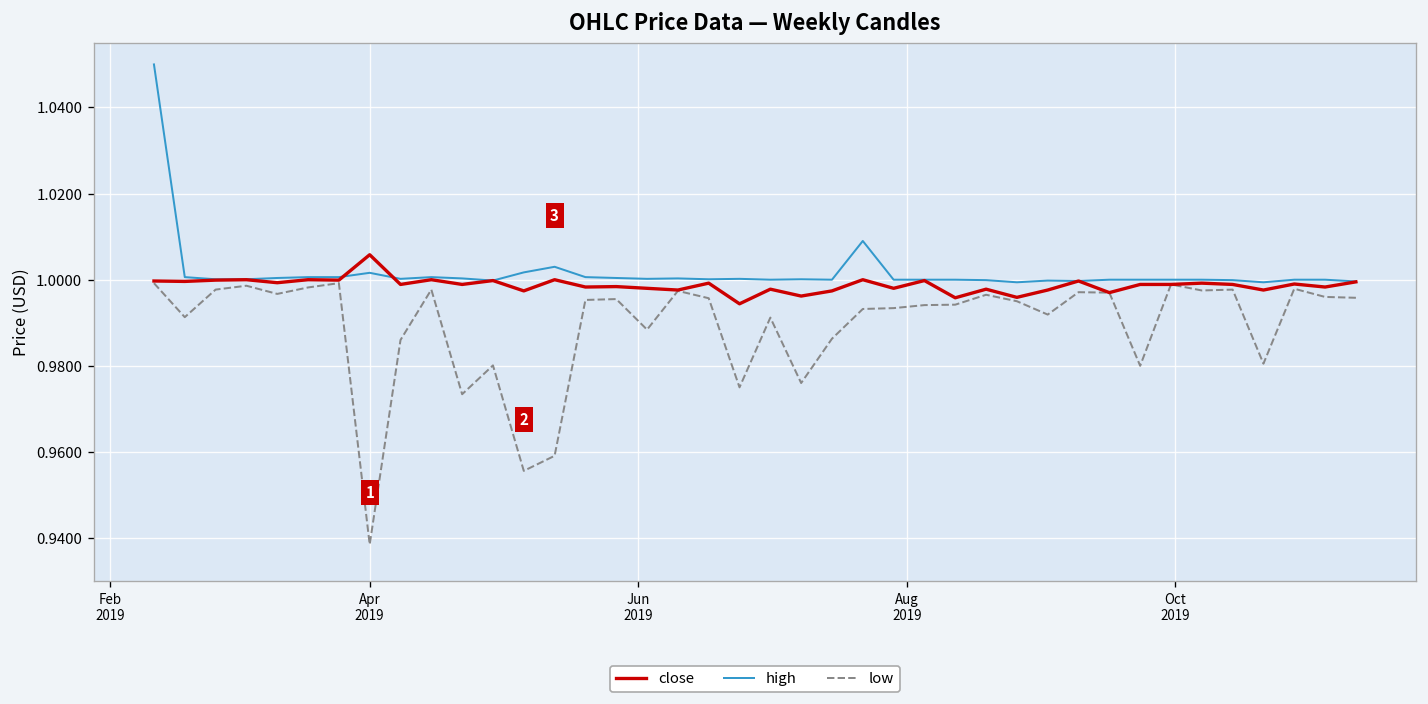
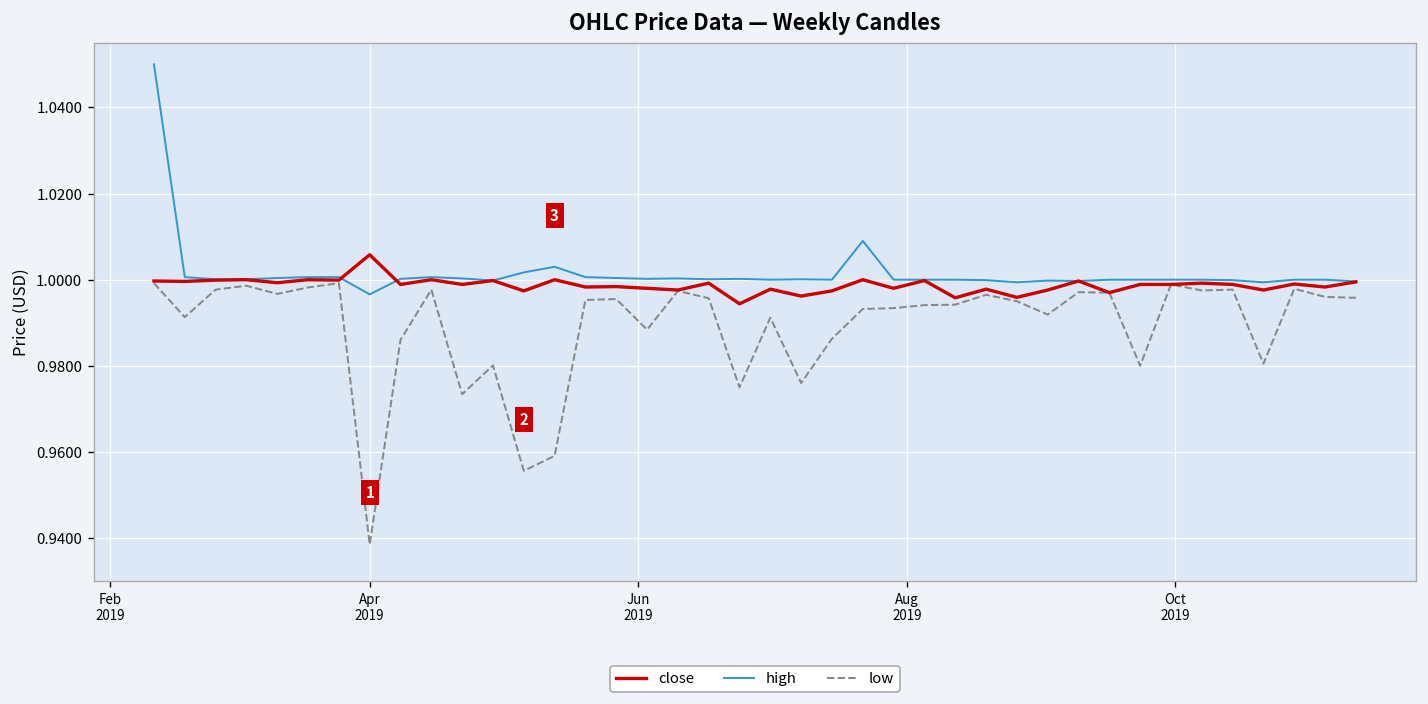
  {
    "close": {
      "Apr 2019": 1.006
    },
    "high": {
-     "Apr 2019": 1.002
+     "Apr 2019": 0.997
    },
    "low": {
      "Apr 2019": 0.939
    }
  }
